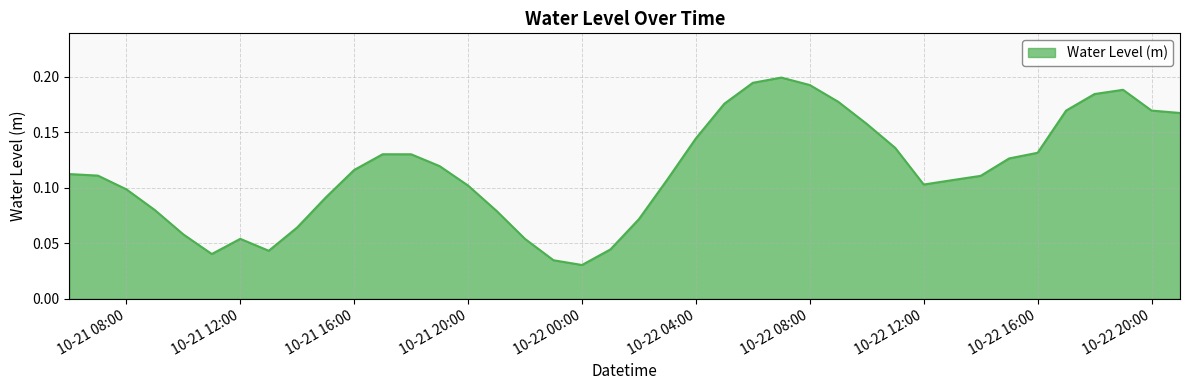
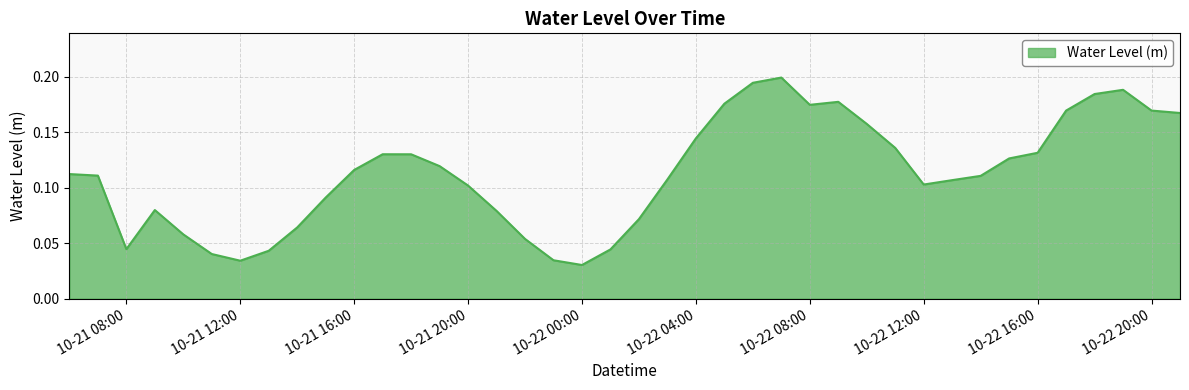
  {
-   "10-21 08:00": 0.099,
-   "10-21 12:00": 0.054,
+   "10-21 08:00": 0.045,
+   "10-21 12:00": 0.034,
    "10-21 16:00": 0.116,
    "10-21 20:00": 0.102,
    "10-22 00:00": 0.030,
    "10-22 04:00": 0.145,
-   "10-22 08:00": 0.193,
+   "10-22 08:00": 0.175,
    "10-22 12:00": 0.103,
    "10-22 16:00": 0.132,
    "10-22 20:00": 0.170
  }
